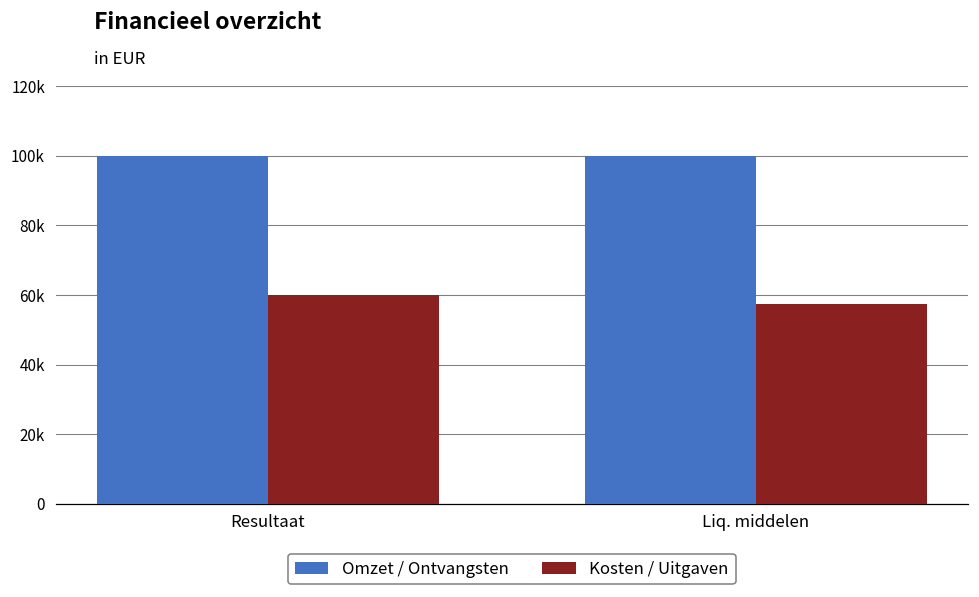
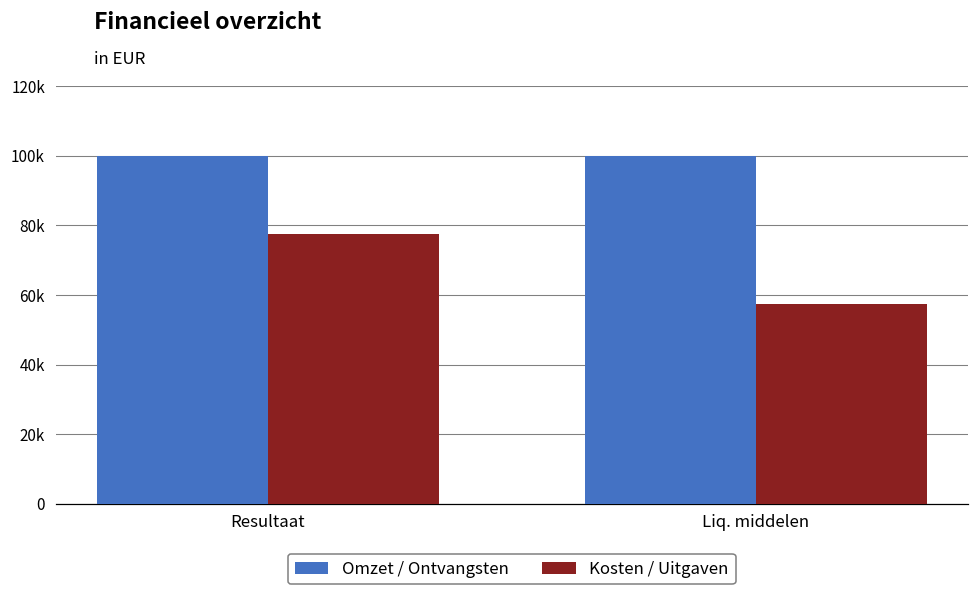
  {
    "Omzet / Ontvangsten": {
      "Resultaat": 100000,
      "Liq. middelen": 100000
    },
    "Kosten / Uitgaven": {
-     "Resultaat": 60000,
+     "Resultaat": 78000,
      "Liq. middelen": 57000
    }
  }
